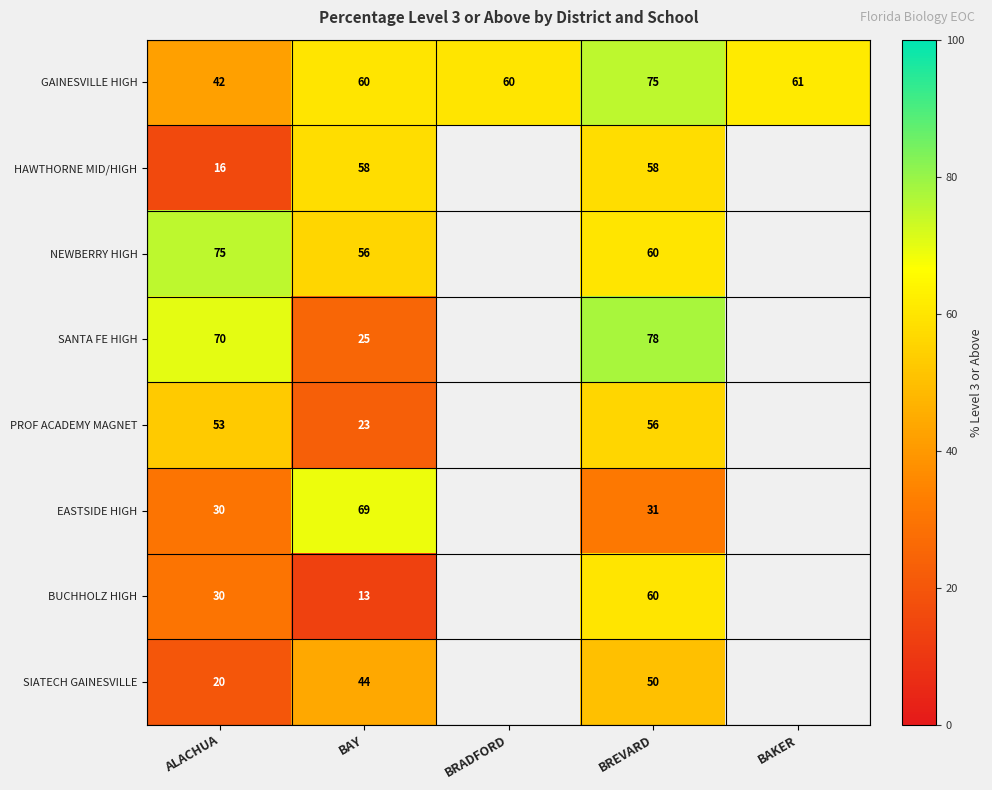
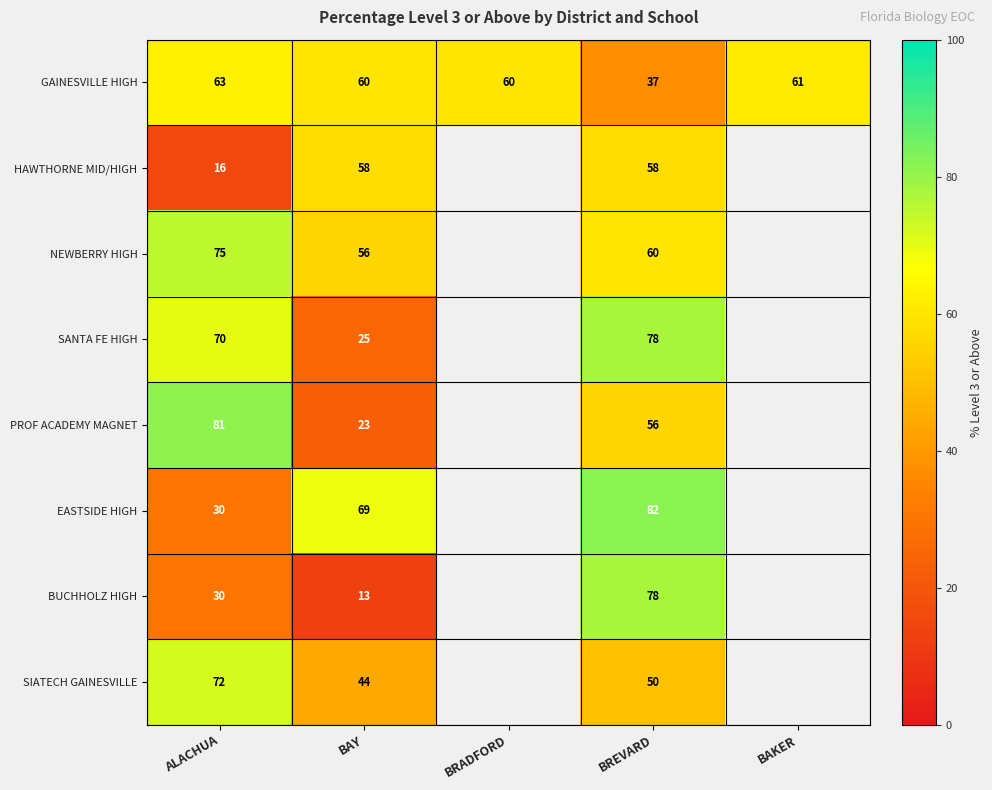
  {
    "GAINESVILLE HIGH": {
-     "ALACHUA": 42,
+     "ALACHUA": 63,
      "BAY": 60,
      "BRADFORD": 60,
-     "BREVARD": 75,
+     "BREVARD": 37,
      "BAKER": 61
    },
    "HAWTHORNE MID/HIGH": {
      "ALACHUA": 16,
      "BAY": 58,
      "BREVARD": 58
    },
    "NEWBERRY HIGH": {
      "ALACHUA": 75,
      "BAY": 56,
      "BREVARD": 60
    },
    "SANTA FE HIGH": {
      "ALACHUA": 70,
      "BAY": 25,
      "BREVARD": 78
    },
    "PROF ACADEMY MAGNET": {
-     "ALACHUA": 53,
+     "ALACHUA": 81,
      "BAY": 23,
      "BREVARD": 56
    },
    "EASTSIDE HIGH": {
      "ALACHUA": 30,
      "BAY": 69,
-     "BREVARD": 31
+     "BREVARD": 82
    },
    "BUCHHOLZ HIGH": {
      "ALACHUA": 30,
      "BAY": 13,
-     "BREVARD": 60
+     "BREVARD": 78
    },
    "SIATECH GAINESVILLE": {
-     "ALACHUA": 20,
+     "ALACHUA": 72,
      "BAY": 44,
      "BREVARD": 50
    }
  }
